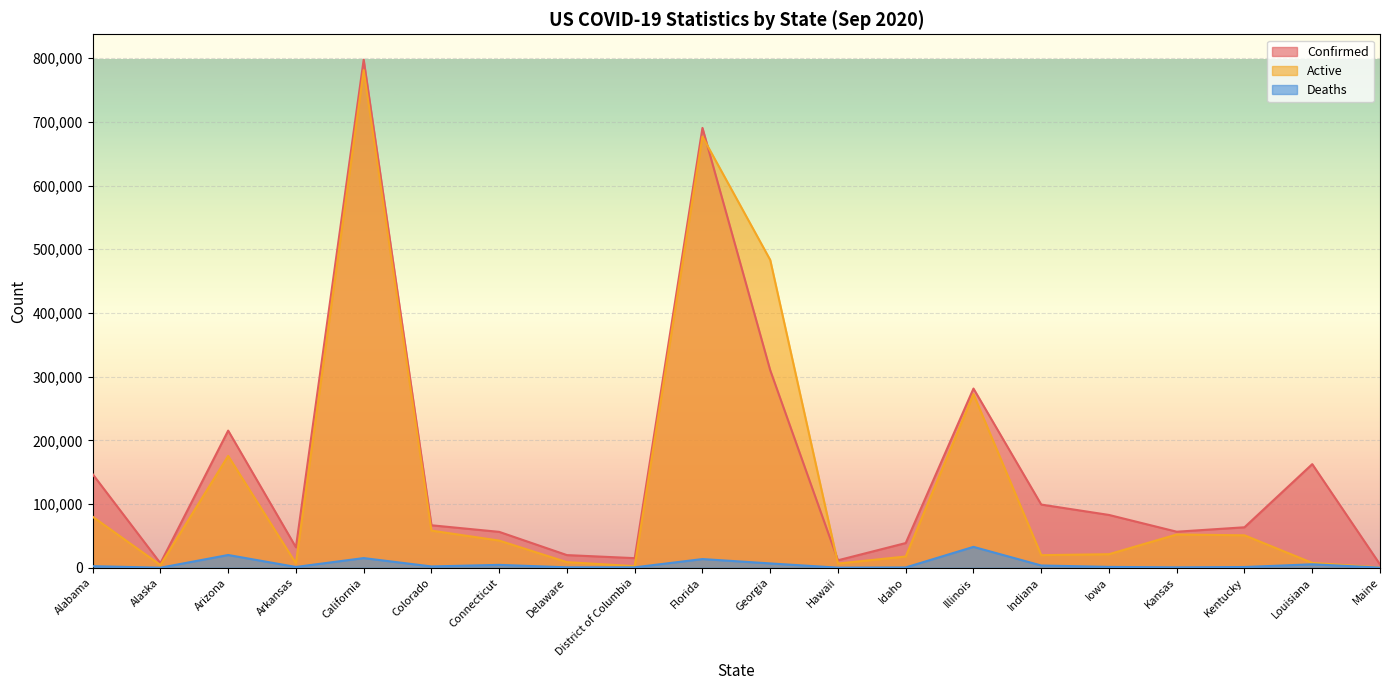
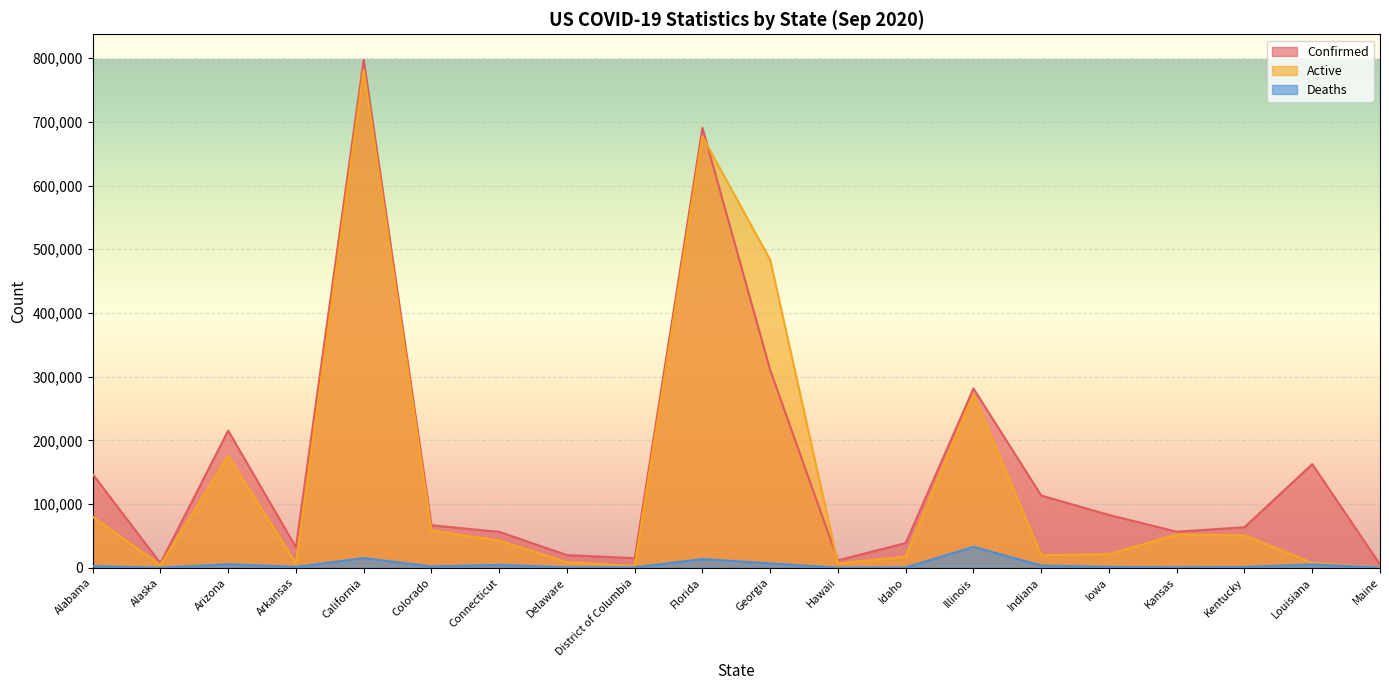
  {
    "Confirmed": {
      "Alabama": "150,000",
      "Arizona": "220,000",
      "Arkansas": "30,000",
      "California": "800,000",
      "Colorado": "70,000",
      "Connecticut": "60,000",
      "Delaware": "20,000",
      "District of Columbia": "20,000",
      "Florida": "690,000",
      "Georgia": "310,000",
      "Hawaii": "10,000",
      "Idaho": "40,000",
      "Illinois": "280,000",
-     "Indiana": "100,000",
+     "Indiana": "110,000",
      "Iowa": "80,000",
      "Kansas": "60,000",
      "Kentucky": "60,000",
      "Louisiana": "160,000",
      "Maine": "10,000"
    },
    "Active": {
      "Alabama": "80,000",
      "Arizona": "180,000",
      "Arkansas": "10,000",
      "California": "780,000",
      "Colorado": "60,000",
      "Connecticut": "40,000",
      "Delaware": "10,000",
      "Florida": "680,000",
      "Georgia": "480,000",
      "Hawaii": "10,000",
      "Idaho": "20,000",
      "Illinois": "270,000",
      "Indiana": "20,000",
      "Iowa": "20,000",
      "Kansas": "50,000",
      "Kentucky": "50,000"
    },
    "Deaths": {
      "Alabama": "0",
      "Alaska": "0",
-     "Arizona": "20,000",
+     "Arizona": "10,000",
      "Arkansas": "0",
      "California": "20,000",
      "Colorado": "0",
      "Connecticut": "0",
      "Delaware": "0",
      "Florida": "10,000",
      "Georgia": "10,000",
      "Hawaii": "0",
      "Idaho": "0",
      "Illinois": "30,000",
      "Indiana": "0",
      "Iowa": "0",
      "Kansas": "0",
      "Kentucky": "0"
    }
  }
